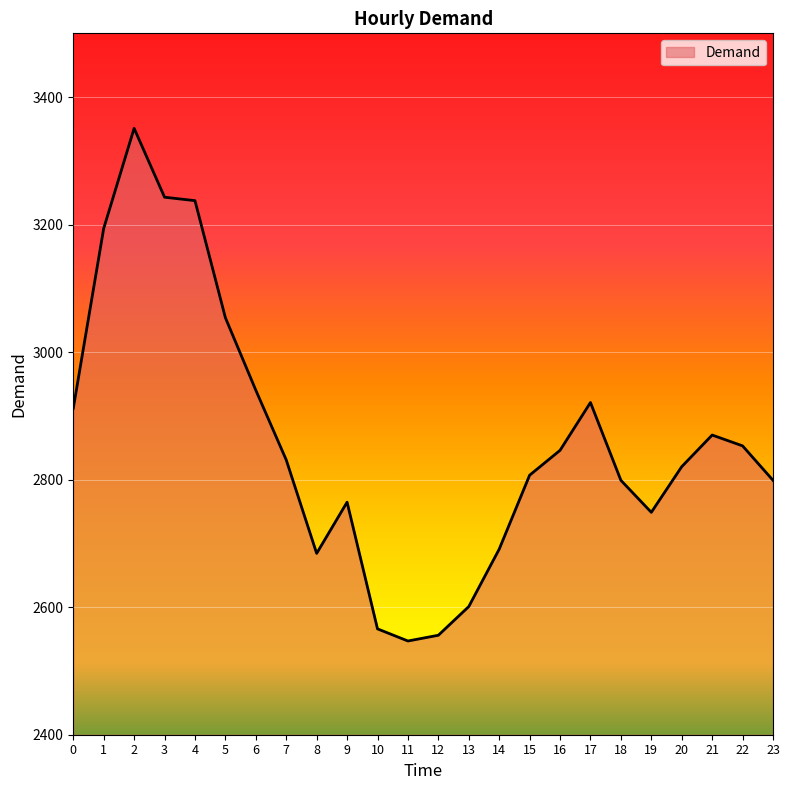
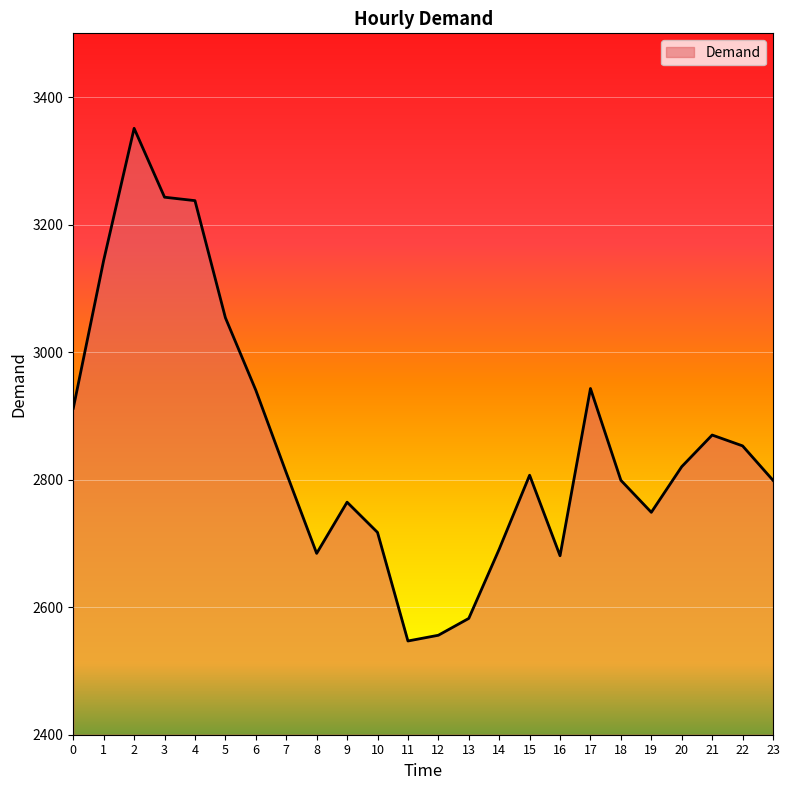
  {
    "0": 2910,
-   "1": 3190,
+   "1": 3140,
    "2": 3350,
    "3": 3240,
    "4": 3240,
    "5": 3050,
    "6": 2940,
-   "7": 2830,
+   "7": 2810,
    "8": 2680,
    "9": 2760,
-   "10": 2570,
+   "10": 2720,
    "11": 2550,
    "12": 2560,
-   "13": 2600,
+   "13": 2580,
    "14": 2690,
    "15": 2810,
-   "16": 2850,
-   "17": 2920,
+   "16": 2680,
+   "17": 2940,
    "18": 2800,
    "19": 2750,
    "20": 2820,
    "21": 2870,
    "22": 2850,
    "23": 2800
  }
